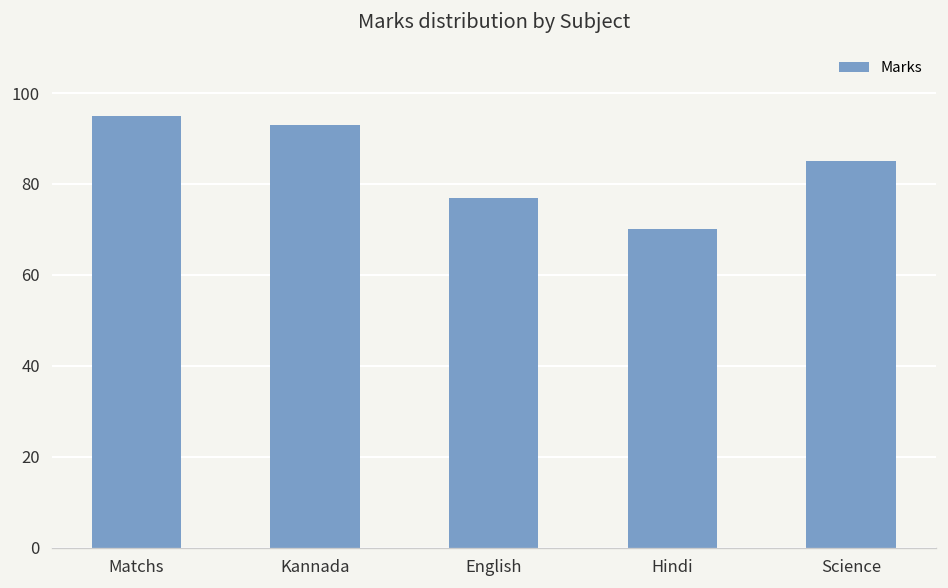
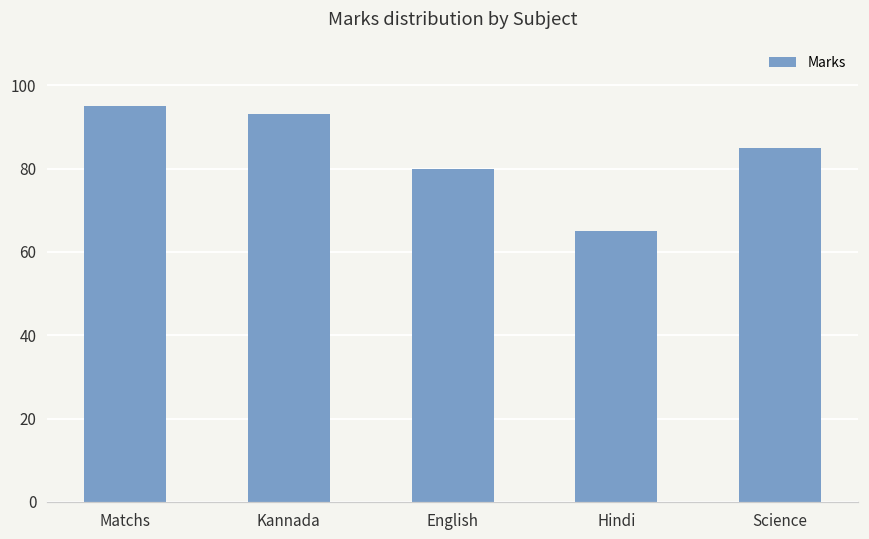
  {
    "Matchs": 95,
    "Kannada": 93,
-   "English": 77,
-   "Hindi": 70,
+   "English": 80,
+   "Hindi": 65,
    "Science": 85
  }
